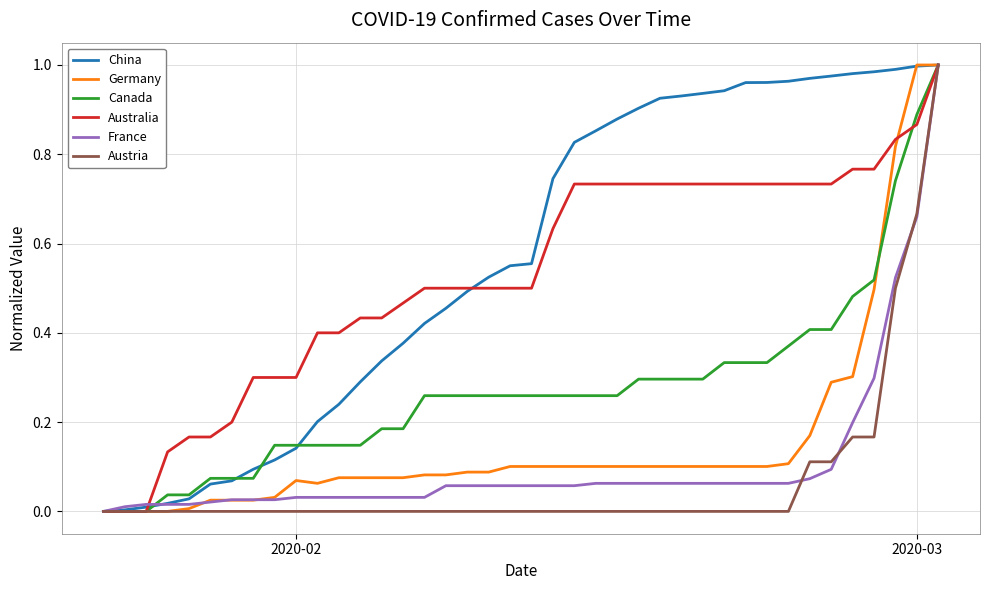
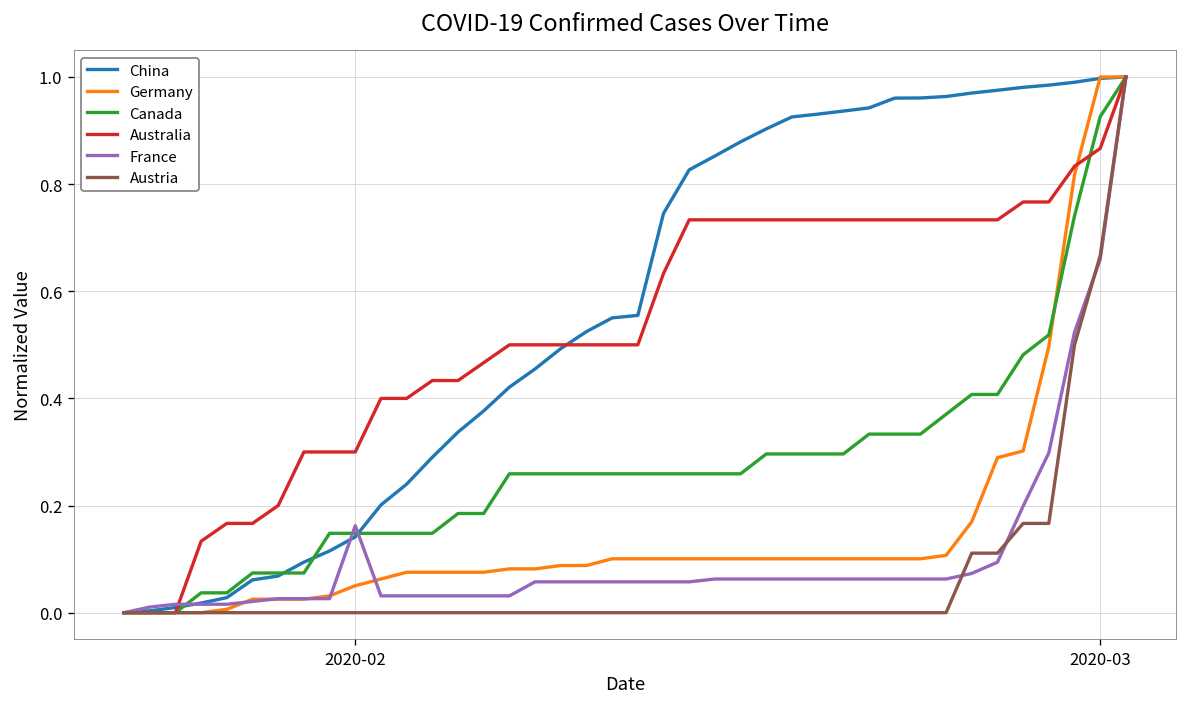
  {
    "China": {
      "2020-02": 0.14
    },
    "Germany": {
-     "2020-02": 0.07
+     "2020-02": 0.05
    },
    "Canada": {
      "2020-02": 0.15,
-     "2020-03": 0.89
+     "2020-03": 0.93
    },
    "Australia": {
      "2020-02": 0.30,
      "2020-03": 0.87
    },
    "France": {
-     "2020-02": 0.03,
+     "2020-02": 0.16,
      "2020-03": 0.66
    },
    "Austria": {
      "2020-02": 0.00,
      "2020-03": 0.67
    }
  }
